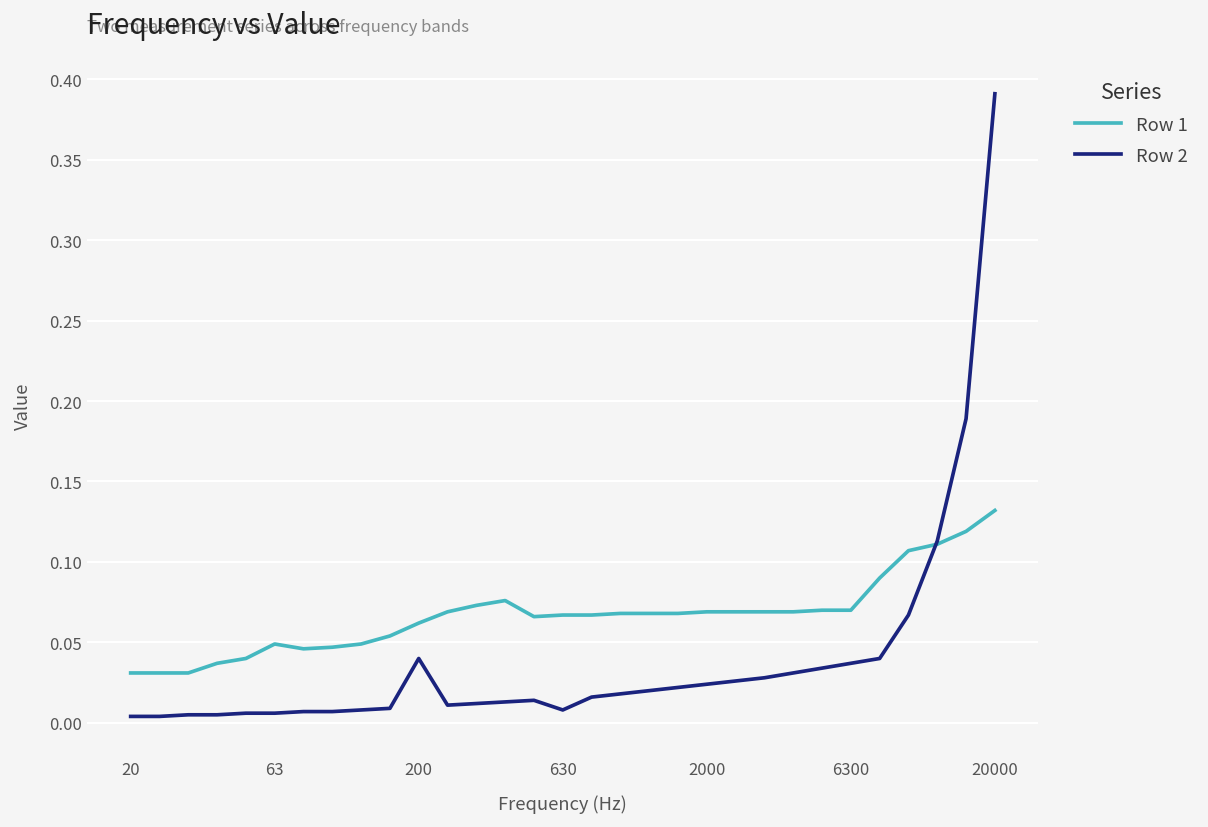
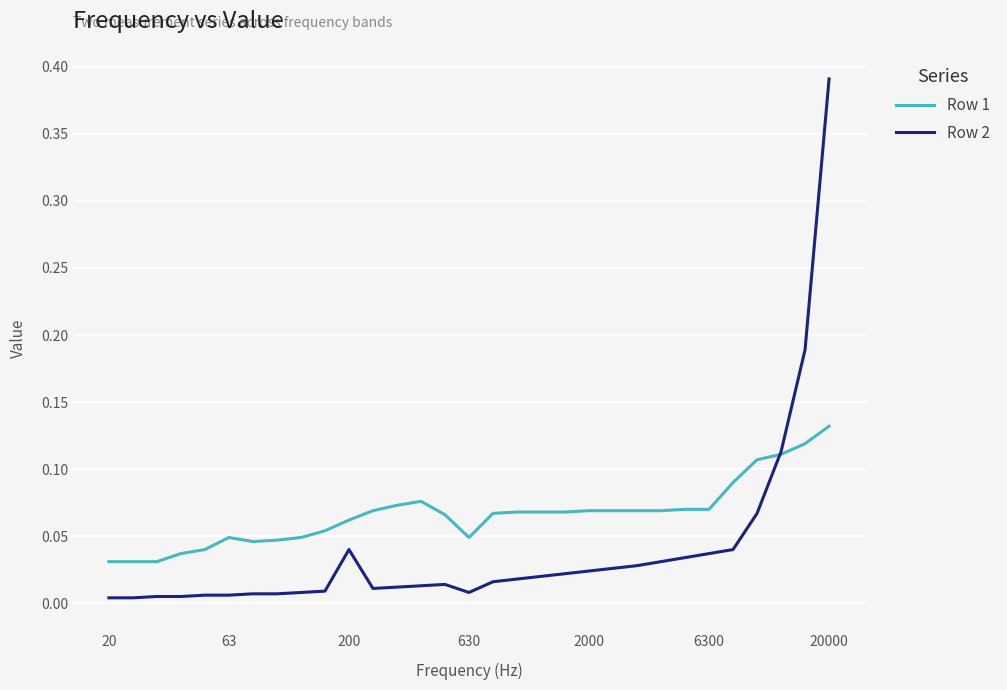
  {
    "Row 1": {
      "20": 0.031,
      "63": 0.049,
      "200": 0.062,
-     "630": 0.067,
+     "630": 0.049,
      "2000": 0.069,
      "6300": 0.070,
      "20000": 0.132
    },
    "Row 2": {
      "20": 0.004,
      "63": 0.006,
      "200": 0.040,
      "630": 0.008,
      "2000": 0.024,
      "6300": 0.037,
      "20000": 0.391
    }
  }
